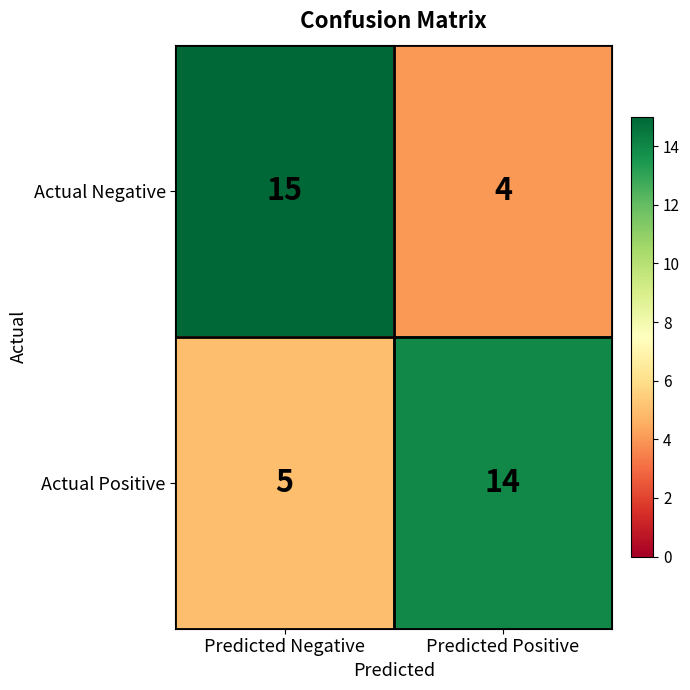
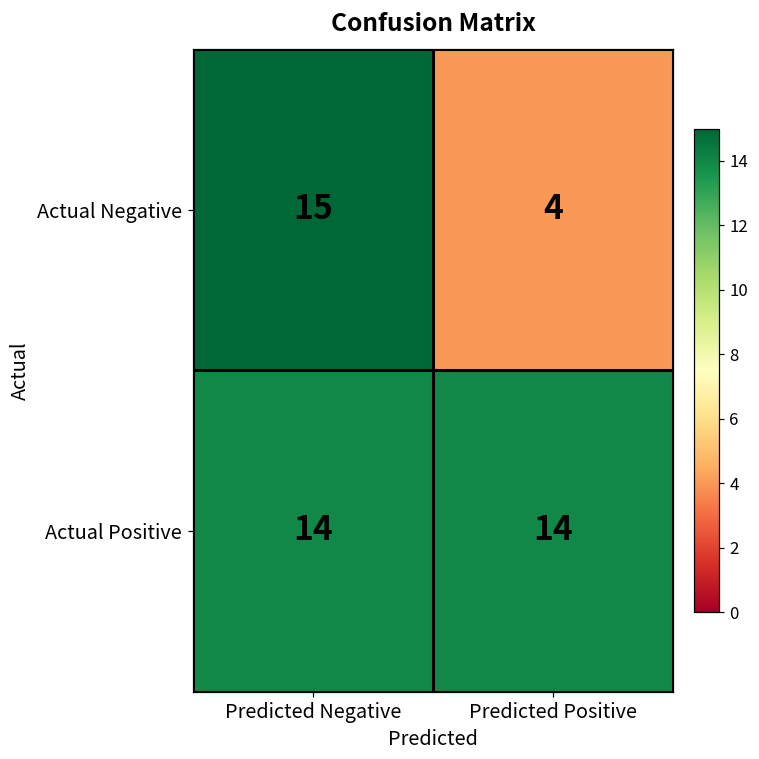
  {
    "Actual Negative": {
      "Predicted Negative": 15,
      "Predicted Positive": 4
    },
    "Actual Positive": {
-     "Predicted Negative": 5,
+     "Predicted Negative": 14,
      "Predicted Positive": 14
    }
  }
